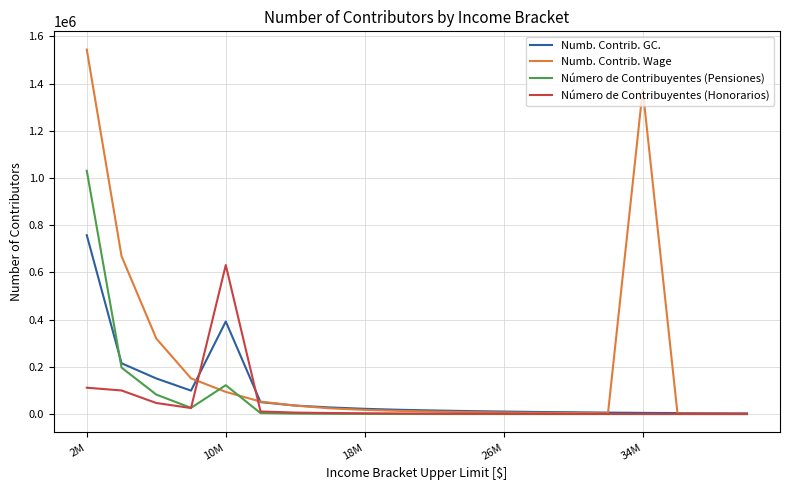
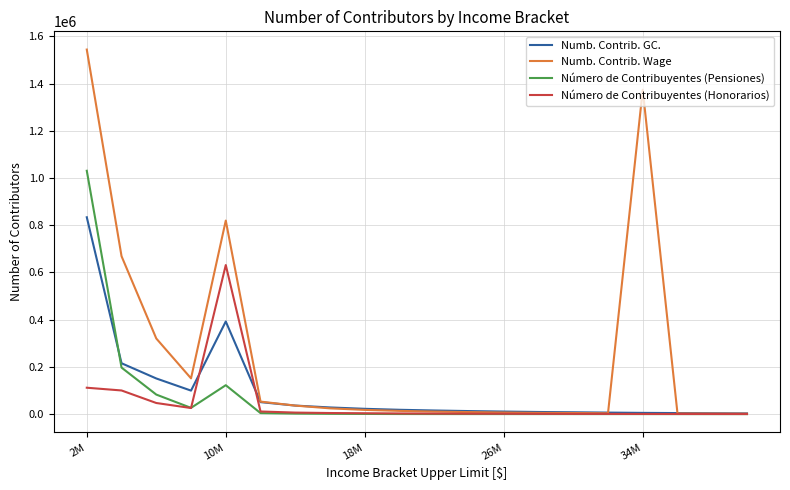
  {
    "Numb. Contrib. GC.": {
-     "2M": 760000,
+     "2M": 830000,
      "10M": 390000
    },
    "Numb. Contrib. Wage": {
      "2M": 1540000,
-     "10M": 90000
+     "10M": 820000
    },
    "Número de Contribuyentes (Pensiones)": {
      "2M": 1030000,
      "10M": 120000
    },
    "Número de Contribuyentes (Honorarios)": {
      "2M": 110000,
      "10M": 630000
    }
  }
